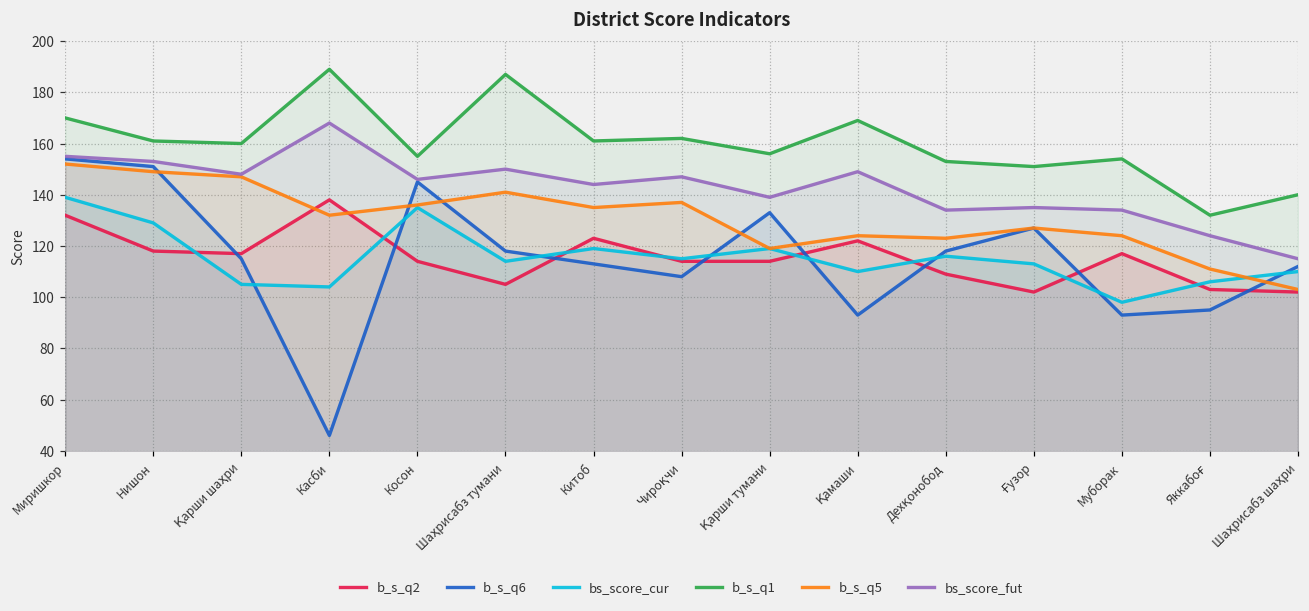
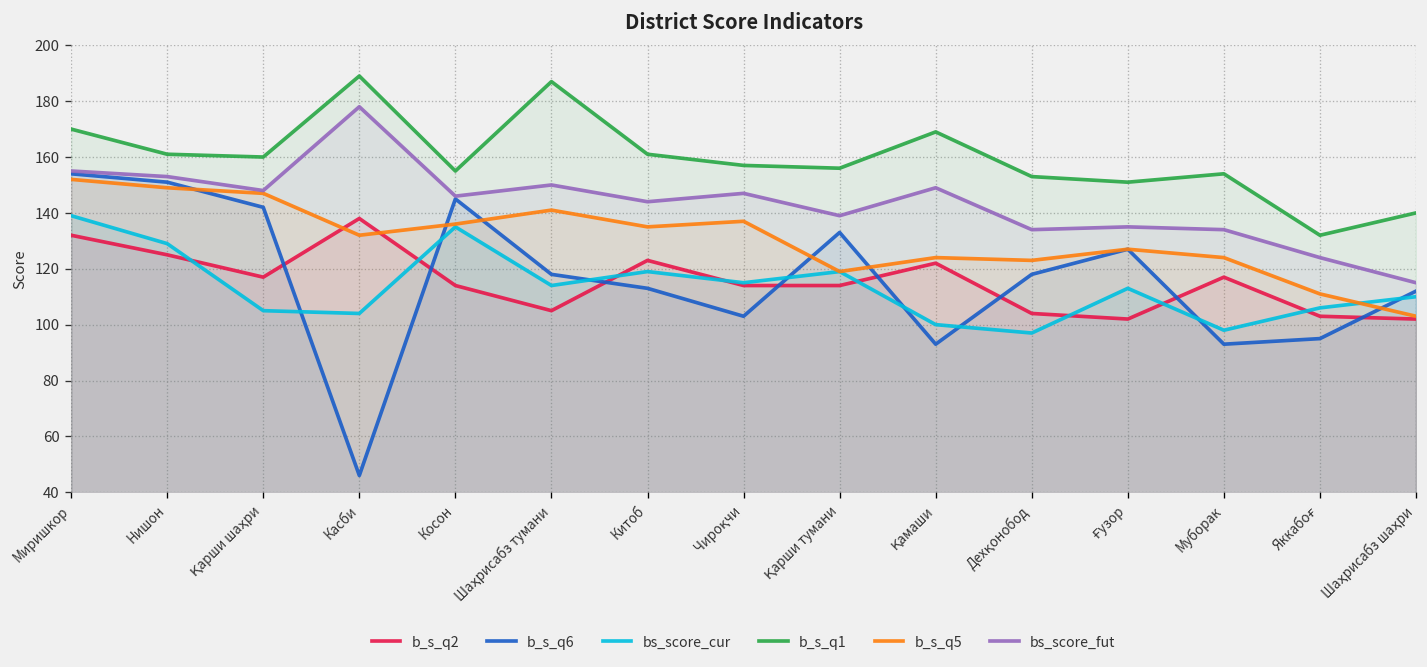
  {
    "b_s_q2": {
      "Миришкор": 132,
-     "Нишон": 118,
+     "Нишон": 125,
      "Қарши шаҳри": 117,
      "Касби": 138,
      "Косон": 114,
      "Шаҳрисабз тумани": 105,
      "Китоб": 123,
      "Қарши тумани": 114,
      "Қамаши": 122,
-     "Дехқонобод": 109,
+     "Дехқонобод": 104,
      "Ғузор": 102,
      "Муборак": 117,
      "Яккабоғ": 103
    },
    "b_s_q6": {
      "Нишон": 151,
-     "Қарши шаҳри": 115,
+     "Қарши шаҳри": 142,
      "Касби": 46,
      "Шаҳрисабз тумани": 118,
      "Китоб": 113,
-     "Чироқчи": 108,
+     "Чироқчи": 103,
      "Қарши тумани": 133,
      "Қамаши": 93,
      "Дехқонобод": 118,
      "Муборак": 93,
      "Яккабоғ": 95,
      "Шаҳрисабз шаҳри": 112
    },
    "bs_score_cur": {
      "Миришкор": 139,
      "Нишон": 129,
      "Қарши шаҳри": 105,
      "Касби": 104,
      "Шаҳрисабз тумани": 114,
      "Китоб": 119,
-     "Қамаши": 110,
-     "Дехқонобод": 116,
+     "Қамаши": 100,
+     "Дехқонобод": 97,
      "Ғузор": 113,
      "Муборак": 98,
      "Яккабоғ": 106,
      "Шаҳрисабз шаҳри": 110
    },
    "b_s_q1": {
      "Миришкор": 170,
      "Нишон": 161,
      "Қарши шаҳри": 160,
      "Касби": 189,
      "Косон": 155,
      "Шаҳрисабз тумани": 187,
      "Китоб": 161,
-     "Чироқчи": 162,
+     "Чироқчи": 157,
      "Қарши тумани": 156,
      "Қамаши": 169,
      "Дехқонобод": 153,
      "Ғузор": 151,
      "Муборак": 154,
      "Яккабоғ": 132,
      "Шаҳрисабз шаҳри": 140
    },
    "b_s_q5": {
      "Миришкор": 152,
      "Нишон": 149,
      "Касби": 132,
      "Шаҳрисабз тумани": 141,
      "Китоб": 135,
      "Чироқчи": 137,
      "Қамаши": 124,
      "Дехқонобод": 123,
      "Муборак": 124,
      "Яккабоғ": 111
    },
    "bs_score_fut": {
      "Нишон": 153,
-     "Касби": 168,
+     "Касби": 178,
      "Шаҳрисабз тумани": 150,
      "Китоб": 144,
      "Чироқчи": 147,
      "Қарши тумани": 139,
      "Қамаши": 149,
      "Дехқонобод": 134,
      "Ғузор": 135,
      "Муборак": 134,
      "Яккабоғ": 124,
      "Шаҳрисабз шаҳри": 115
    }
  }
